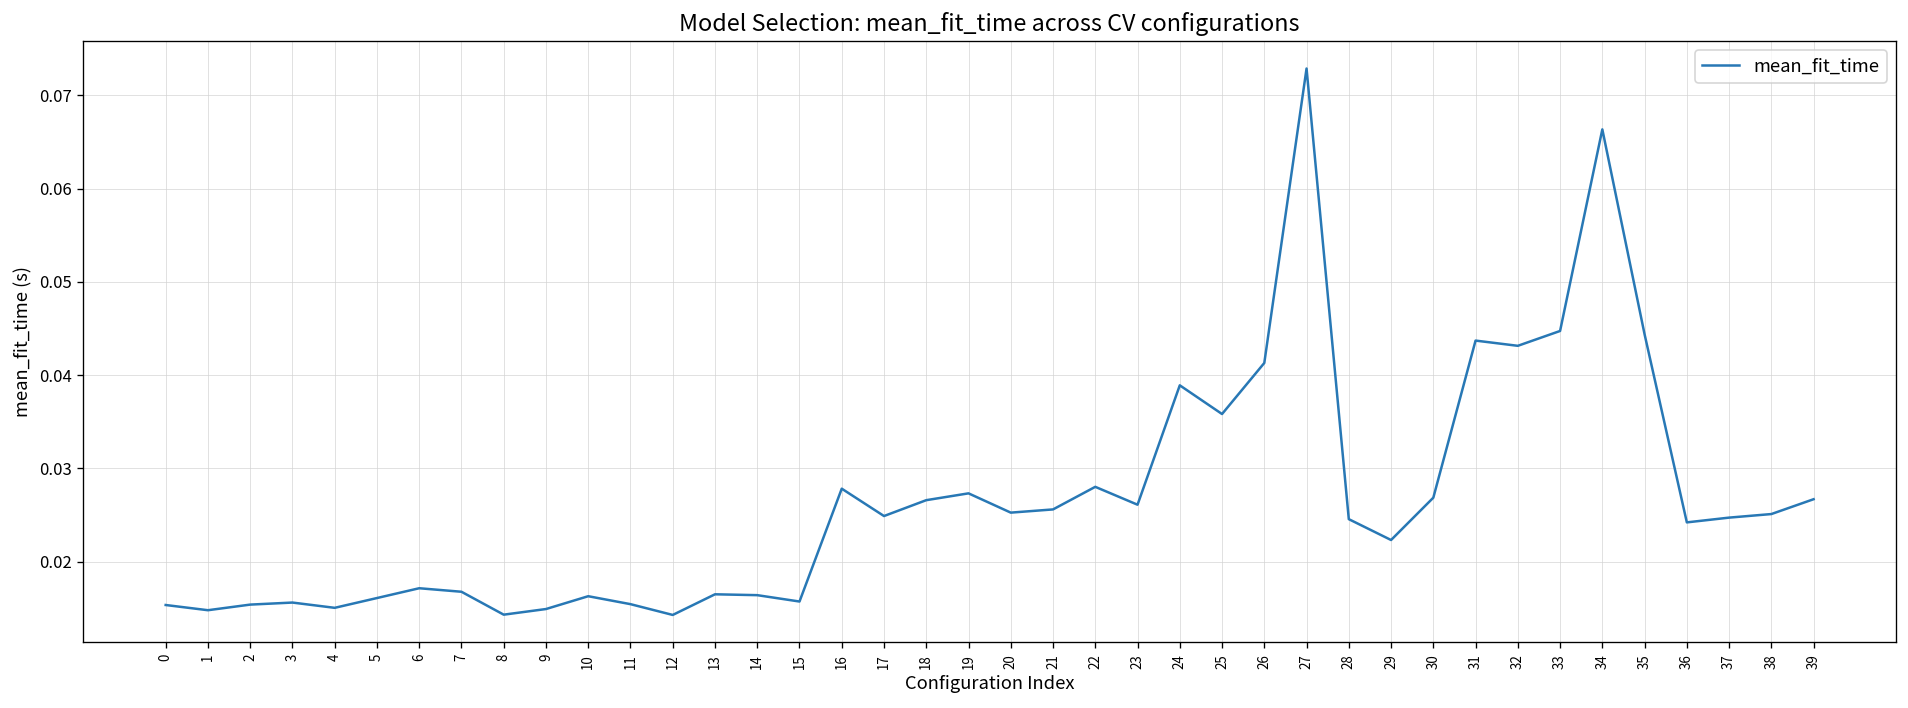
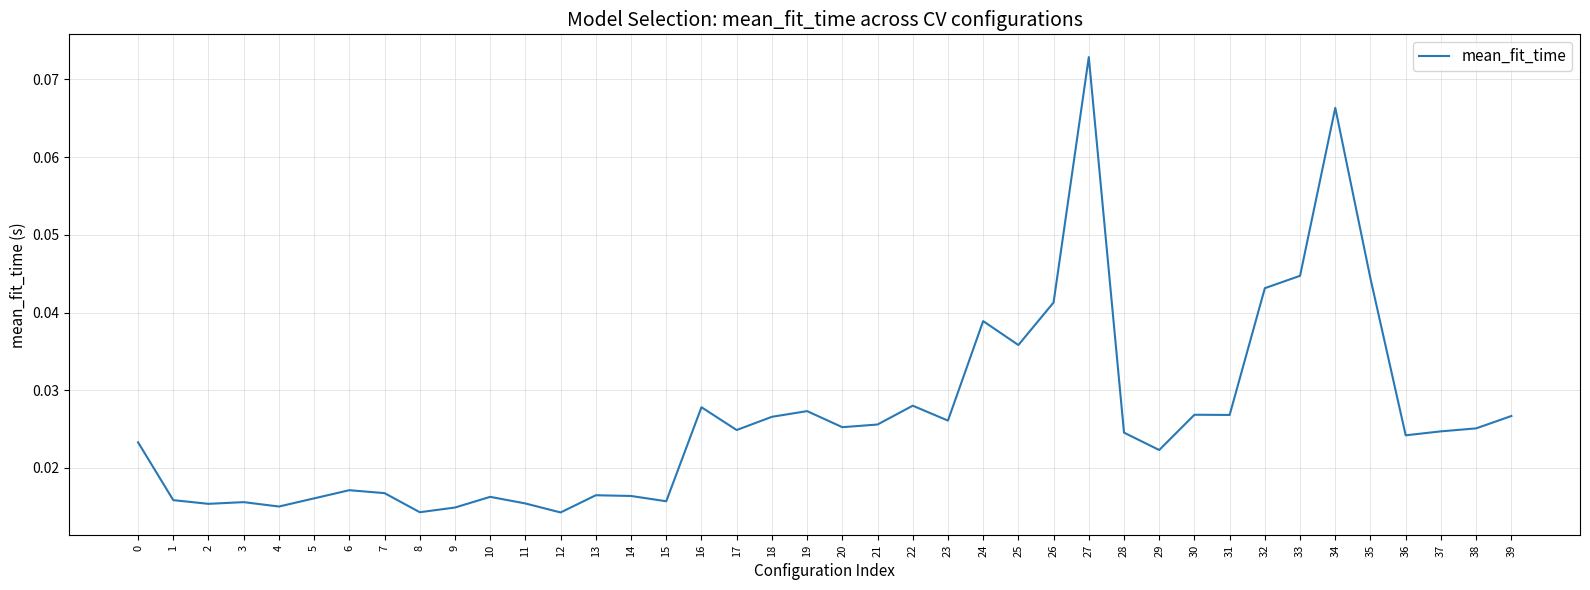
  {
-   "0": 0.015,
-   "1": 0.015,
+   "0": 0.023,
+   "1": 0.016,
    "2": 0.015,
    "3": 0.016,
    "4": 0.015,
    "5": 0.016,
    "6": 0.017,
    "7": 0.017,
    "8": 0.014,
    "9": 0.015,
    "10": 0.016,
    "11": 0.015,
    "12": 0.014,
    "13": 0.016,
    "14": 0.016,
    "15": 0.016,
    "16": 0.028,
    "17": 0.025,
    "18": 0.027,
    "19": 0.027,
    "20": 0.025,
    "21": 0.026,
    "22": 0.028,
    "23": 0.026,
    "24": 0.039,
    "25": 0.036,
    "26": 0.041,
    "27": 0.073,
    "28": 0.025,
    "29": 0.022,
    "30": 0.027,
-   "31": 0.044,
+   "31": 0.027,
    "32": 0.043,
    "33": 0.045,
    "34": 0.066,
    "35": 0.044,
    "36": 0.024,
    "37": 0.025,
    "38": 0.025,
    "39": 0.027
  }
